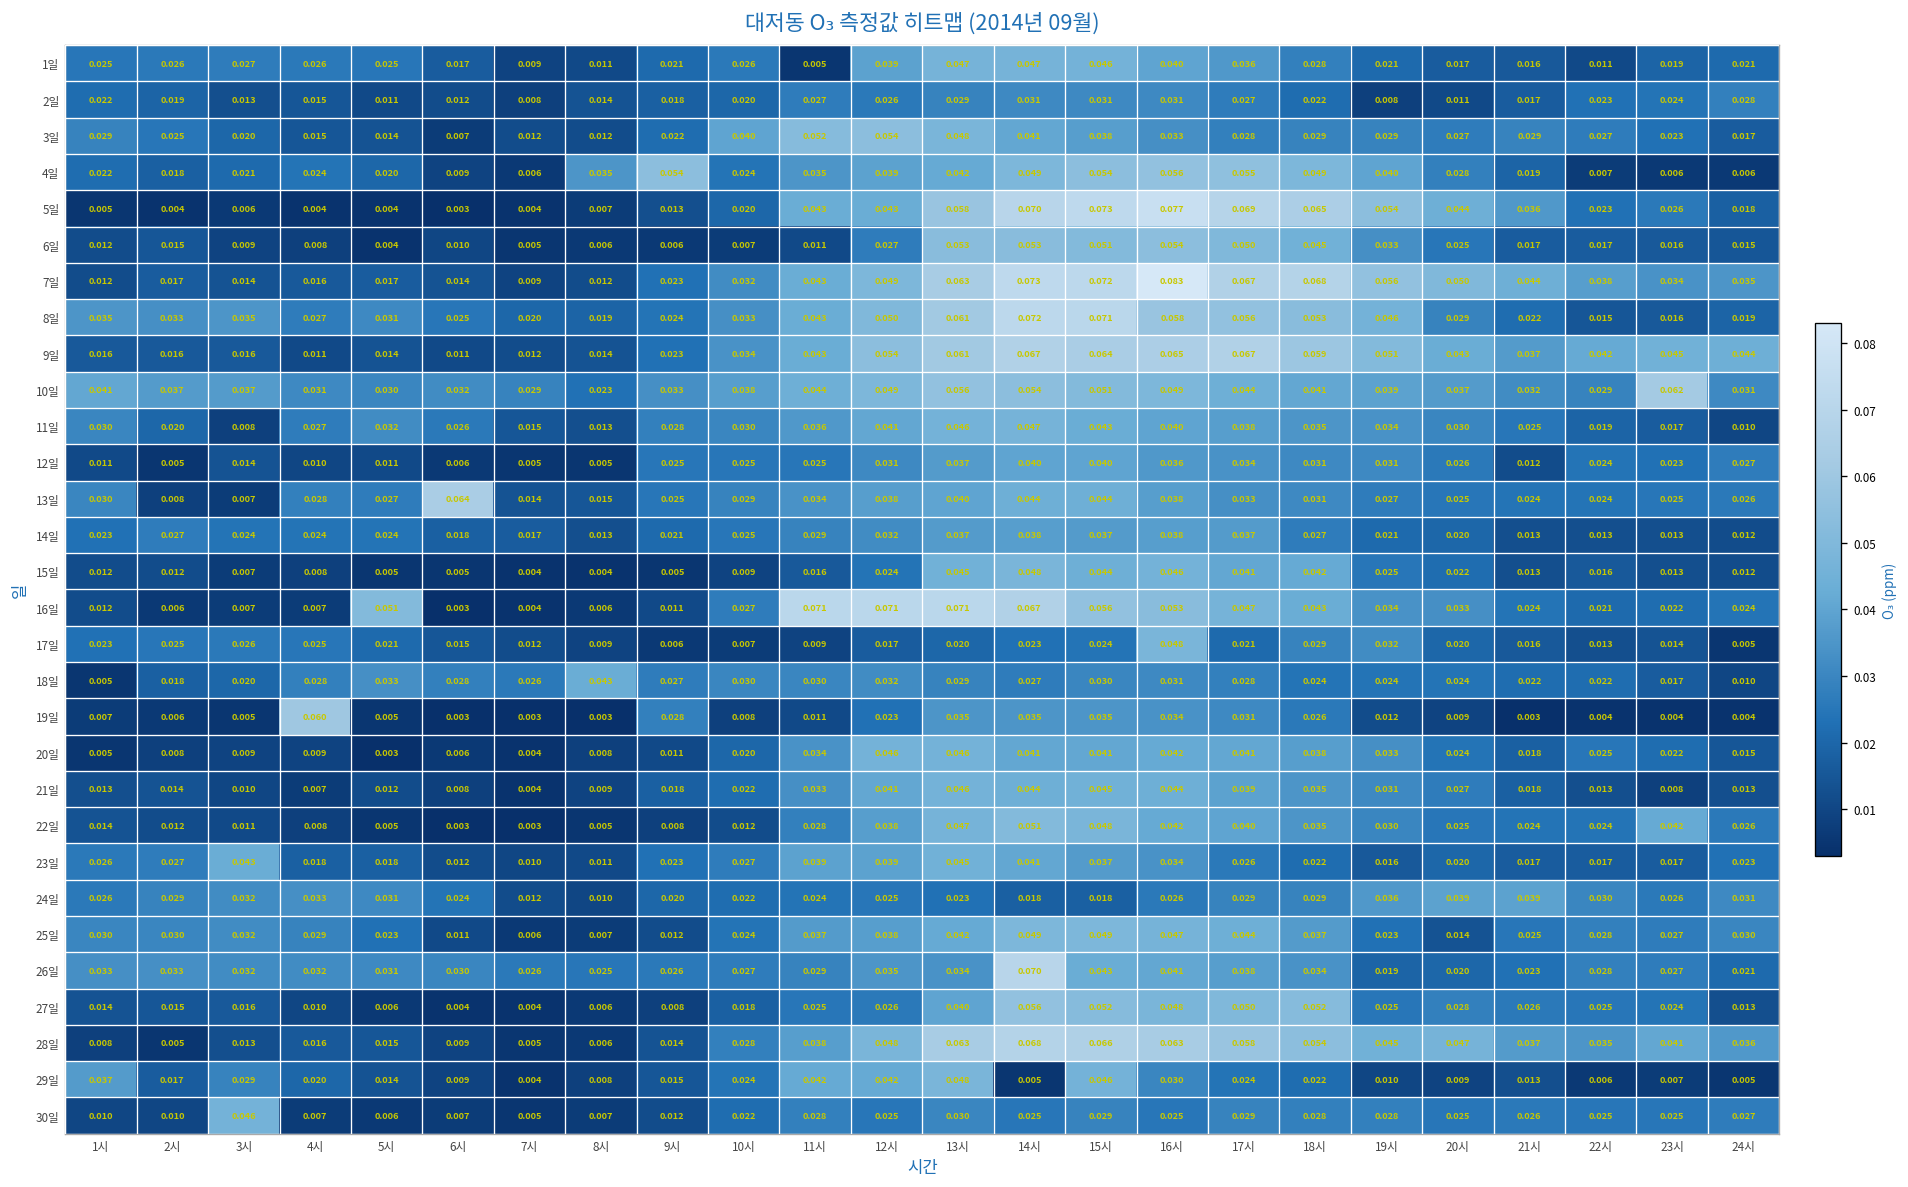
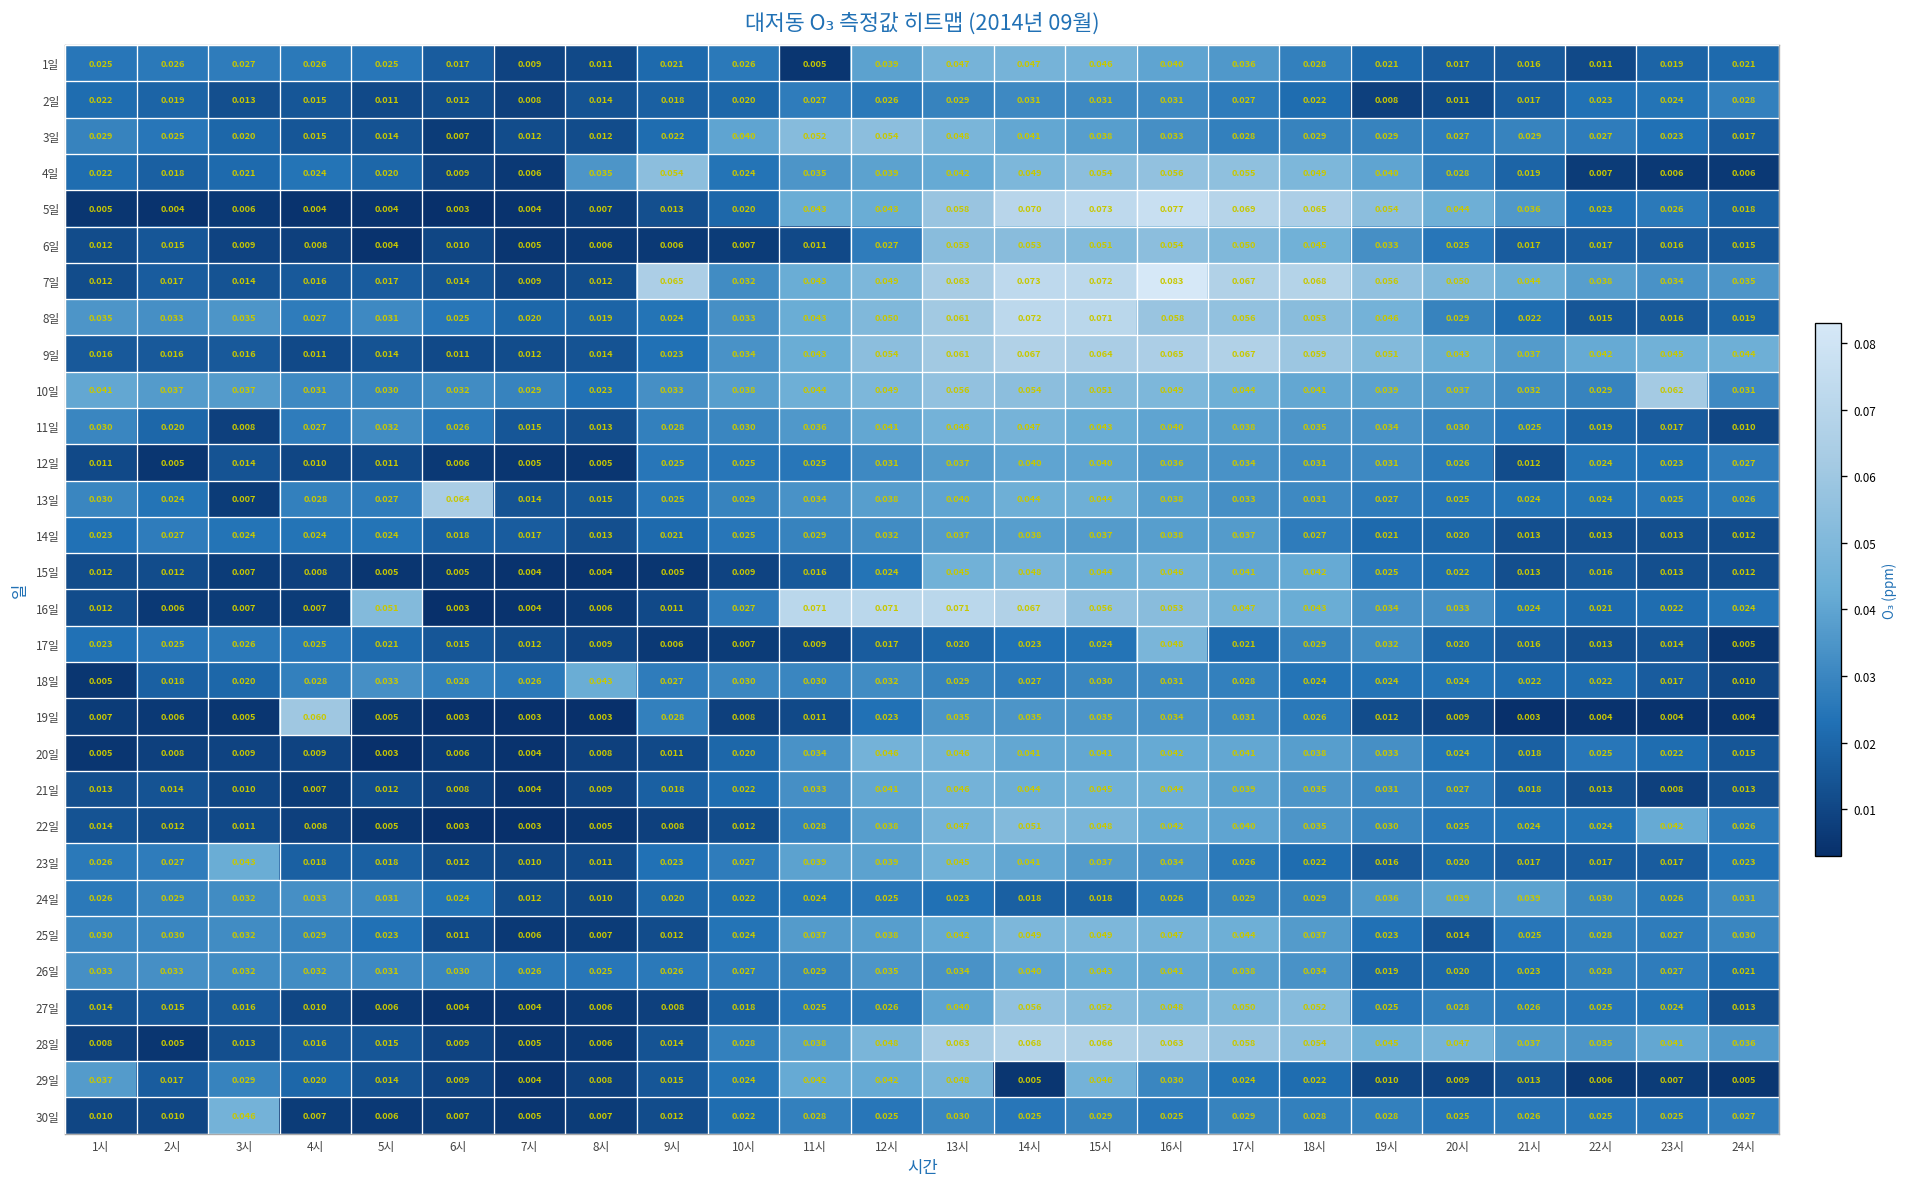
  {
    "7일": {
      "1시": 0.012,
      "2시": 0.017,
      "3시": 0.014,
      "4시": 0.016,
      "5시": 0.017,
      "6시": 0.014,
      "7시": 0.009,
      "8시": 0.012,
-     "9시": 0.023,
+     "9시": 0.065,
      "10시": 0.032,
      "11시": 0.043,
      "12시": 0.049,
      "13시": 0.063,
      "14시": 0.073,
      "15시": 0.072,
      "16시": 0.083,
      "17시": 0.067,
      "18시": 0.068,
      "19시": 0.056,
      "20시": 0.050,
      "21시": 0.044,
      "22시": 0.038,
      "23시": 0.034,
      "24시": 0.035
    },
    "13일": {
      "1시": 0.030,
-     "2시": 0.008,
+     "2시": 0.024,
      "3시": 0.007,
      "4시": 0.028,
      "5시": 0.027,
      "6시": 0.064,
      "7시": 0.014,
      "8시": 0.015,
      "9시": 0.025,
      "10시": 0.029,
      "11시": 0.034,
      "12시": 0.038,
      "13시": 0.040,
      "14시": 0.044,
      "15시": 0.044,
      "16시": 0.038,
      "17시": 0.033,
      "18시": 0.031,
      "19시": 0.027,
      "20시": 0.025,
      "21시": 0.024,
      "22시": 0.024,
      "23시": 0.025,
      "24시": 0.026
    },
    "26일": {
      "1시": 0.033,
      "2시": 0.033,
      "3시": 0.032,
      "4시": 0.032,
      "5시": 0.031,
      "6시": 0.030,
      "7시": 0.026,
      "8시": 0.025,
      "9시": 0.026,
      "10시": 0.027,
      "11시": 0.029,
      "12시": 0.035,
      "13시": 0.034,
-     "14시": 0.070,
+     "14시": 0.040,
      "15시": 0.043,
      "16시": 0.041,
      "17시": 0.038,
      "18시": 0.034,
      "19시": 0.019,
      "20시": 0.020,
      "21시": 0.023,
      "22시": 0.028,
      "23시": 0.027,
      "24시": 0.021
    }
  }
